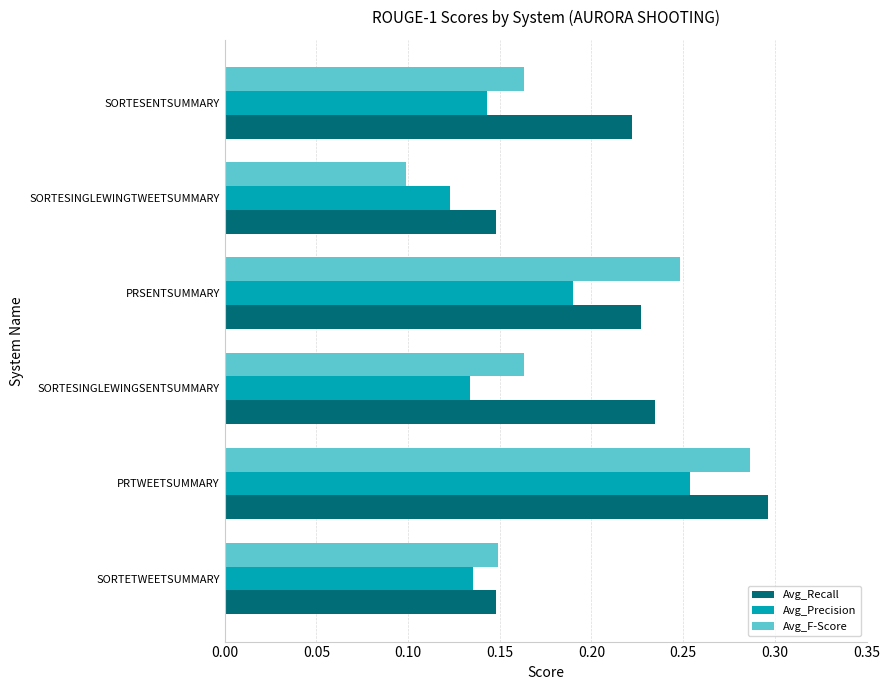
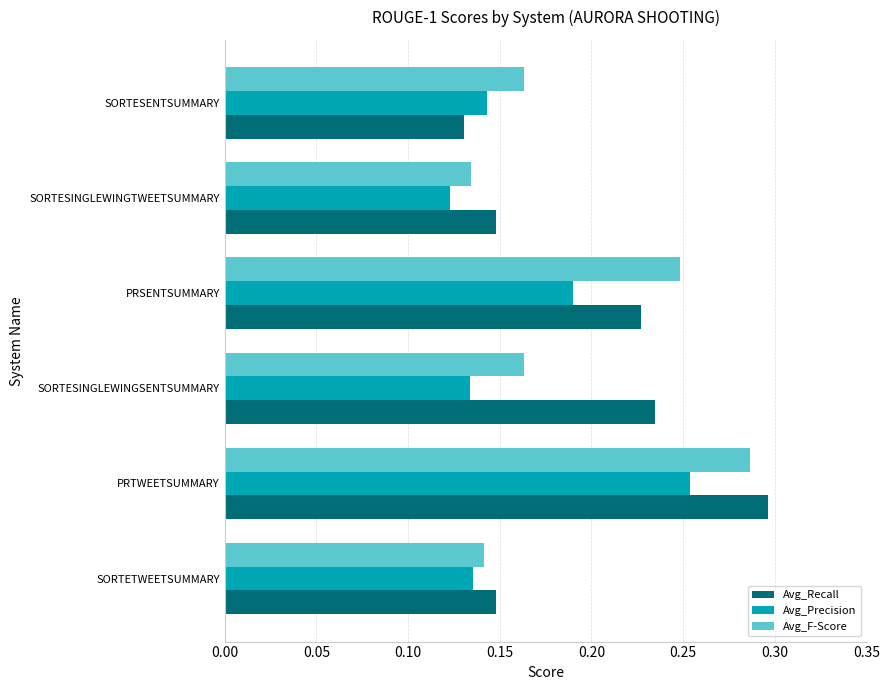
  {
    "Avg_Recall": {
-     "SORTESENTSUMMARY": 0.222,
+     "SORTESENTSUMMARY": 0.131,
      "SORTESINGLEWINGTWEETSUMMARY": 0.148,
      "PRSENTSUMMARY": 0.227,
      "SORTESINGLEWINGSENTSUMMARY": 0.235,
      "PRTWEETSUMMARY": 0.296,
      "SORTETWEETSUMMARY": 0.148
    },
    "Avg_Precision": {
      "SORTESENTSUMMARY": 0.143,
      "SORTESINGLEWINGTWEETSUMMARY": 0.123,
      "PRSENTSUMMARY": 0.190,
      "SORTESINGLEWINGSENTSUMMARY": 0.134,
      "PRTWEETSUMMARY": 0.254,
      "SORTETWEETSUMMARY": 0.136
    },
    "Avg_F-Score": {
      "SORTESENTSUMMARY": 0.163,
-     "SORTESINGLEWINGTWEETSUMMARY": 0.099,
+     "SORTESINGLEWINGTWEETSUMMARY": 0.134,
      "PRSENTSUMMARY": 0.248,
      "SORTESINGLEWINGSENTSUMMARY": 0.163,
      "PRTWEETSUMMARY": 0.287,
-     "SORTETWEETSUMMARY": 0.149
+     "SORTETWEETSUMMARY": 0.142
    }
  }
